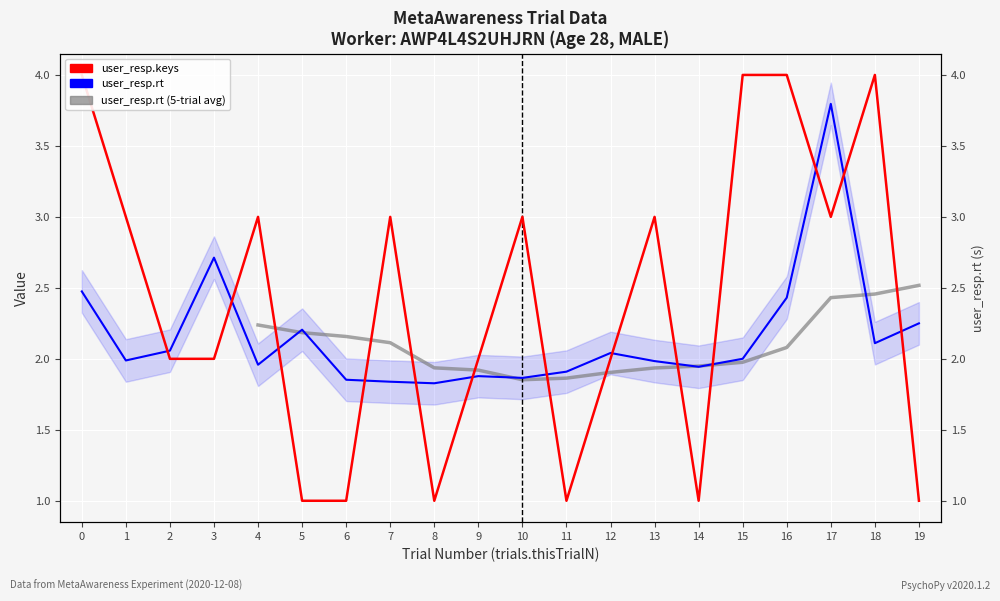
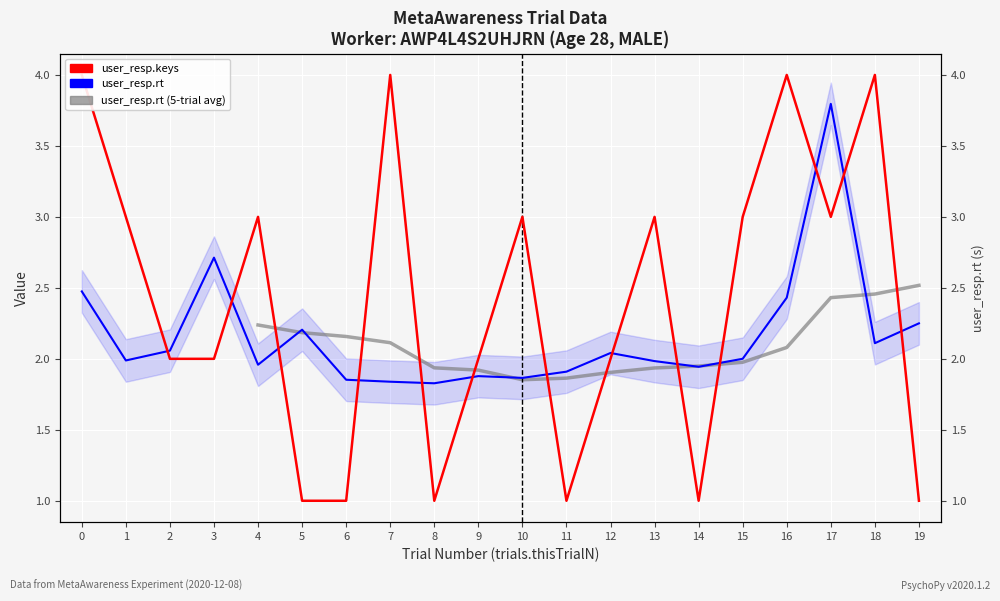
  {
    "user_resp.keys": {
      "1": 3,
      "2": 2,
      "3": 2,
      "4": 3,
      "5": 1,
      "6": 1,
-     "7": 3,
+     "7": 4,
      "8": 1,
      "9": 2,
      "10": 3,
      "11": 1,
      "12": 2,
      "13": 3,
      "14": 1,
-     "15": 4,
+     "15": 3,
      "16": 4,
      "17": 3,
      "18": 4,
      "19": 1
    },
    "user_resp.rt (5-trial avg)": {
      "4": 2.24,
      "5": 2.18,
      "6": 2.16,
      "7": 2.11,
      "8": 1.94,
      "9": 1.92,
      "11": 1.86,
      "12": 1.90,
      "13": 1.94,
      "15": 1.98,
      "16": 2.08,
      "17": 2.43,
      "18": 2.46,
      "19": 2.52
    }
  }
